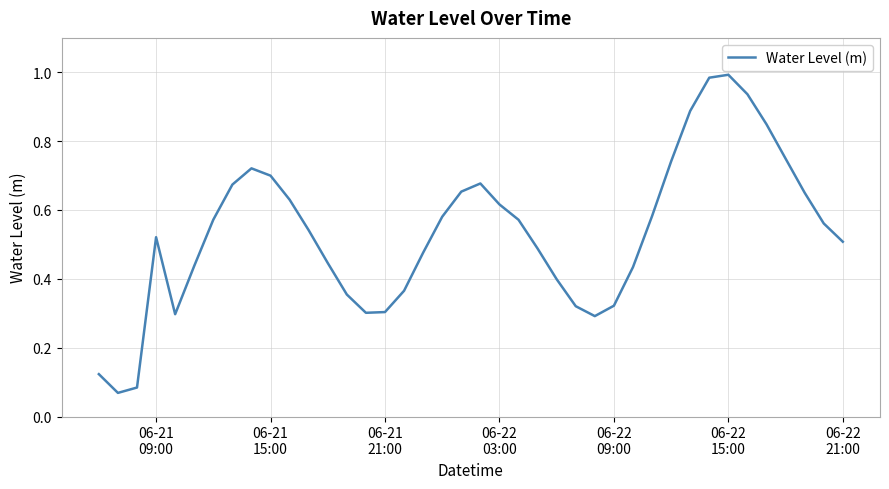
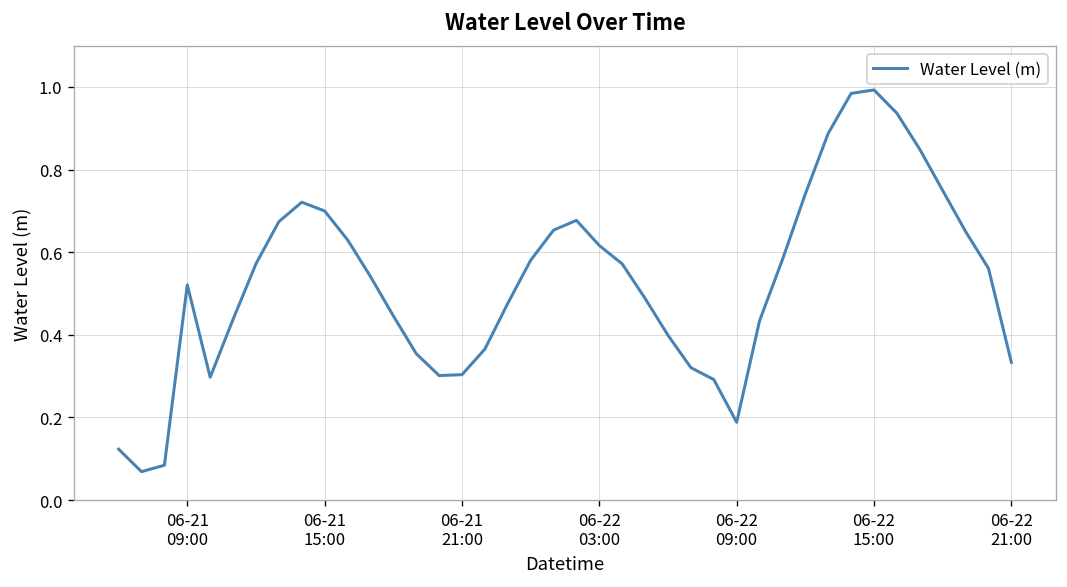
  {
    "06-21 09:00": 0.52,
    "06-21 15:00": 0.70,
    "06-21 21:00": 0.30,
    "06-22 03:00": 0.62,
-   "06-22 09:00": 0.32,
+   "06-22 09:00": 0.19,
    "06-22 15:00": 0.99,
-   "06-22 21:00": 0.51
+   "06-22 21:00": 0.33
  }
